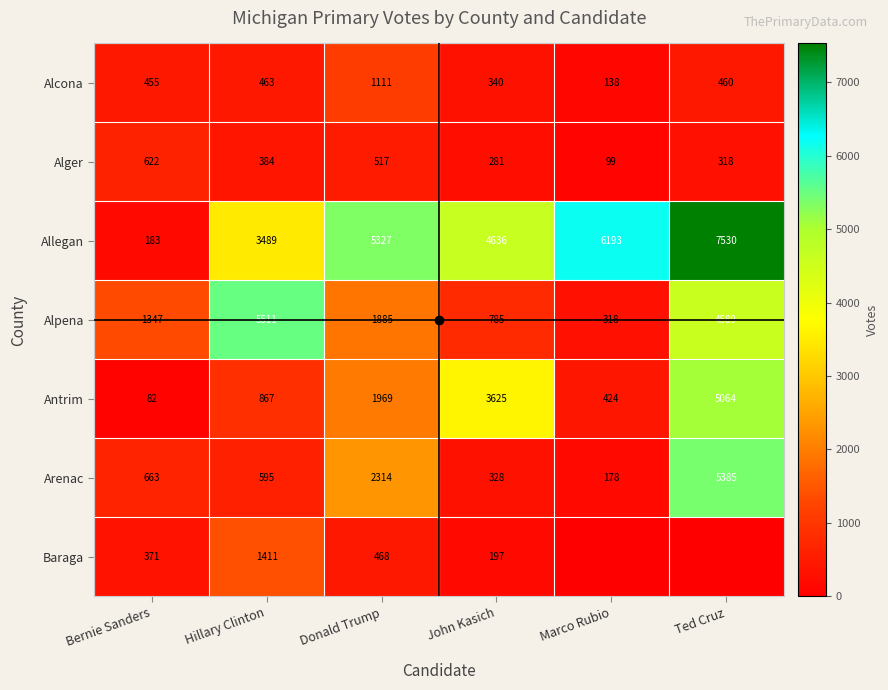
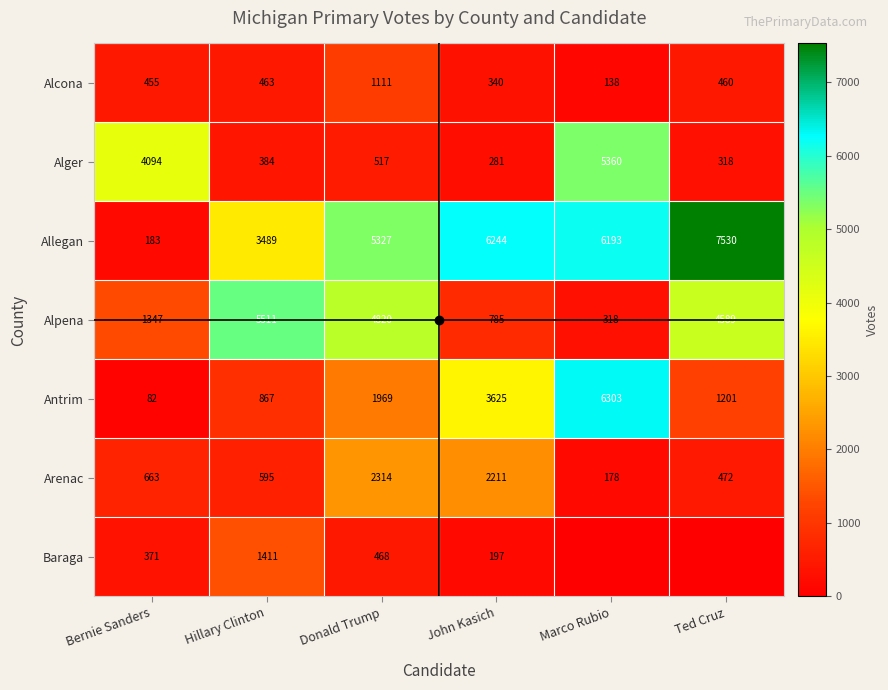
  {
    "Alcona": {
      "Bernie Sanders": 455,
      "Hillary Clinton": 463,
      "Donald Trump": 1111,
      "John Kasich": 340,
      "Marco Rubio": 138,
      "Ted Cruz": 460
    },
    "Alger": {
-     "Bernie Sanders": 622,
+     "Bernie Sanders": 4094,
      "Hillary Clinton": 384,
      "Donald Trump": 517,
      "John Kasich": 281,
-     "Marco Rubio": 99,
+     "Marco Rubio": 5360,
      "Ted Cruz": 318
    },
    "Allegan": {
      "Bernie Sanders": 183,
      "Hillary Clinton": 3489,
      "Donald Trump": 5327,
-     "John Kasich": 4636,
+     "John Kasich": 6244,
      "Marco Rubio": 6193,
      "Ted Cruz": 7530
    },
    "Alpena": {
      "Bernie Sanders": 1347,
      "Hillary Clinton": 5511,
-     "Donald Trump": 1885,
+     "Donald Trump": 4820,
      "John Kasich": 785,
      "Marco Rubio": 318,
      "Ted Cruz": 4589
    },
    "Antrim": {
      "Bernie Sanders": 82,
      "Hillary Clinton": 867,
      "Donald Trump": 1969,
      "John Kasich": 3625,
-     "Marco Rubio": 424,
-     "Ted Cruz": 5064
+     "Marco Rubio": 6303,
+     "Ted Cruz": 1201
    },
    "Arenac": {
      "Bernie Sanders": 663,
      "Hillary Clinton": 595,
      "Donald Trump": 2314,
-     "John Kasich": 328,
+     "John Kasich": 2211,
      "Marco Rubio": 178,
-     "Ted Cruz": 5385
+     "Ted Cruz": 472
    },
    "Baraga": {
      "Bernie Sanders": 371,
      "Hillary Clinton": 1411,
      "Donald Trump": 468,
      "John Kasich": 197
    }
  }
